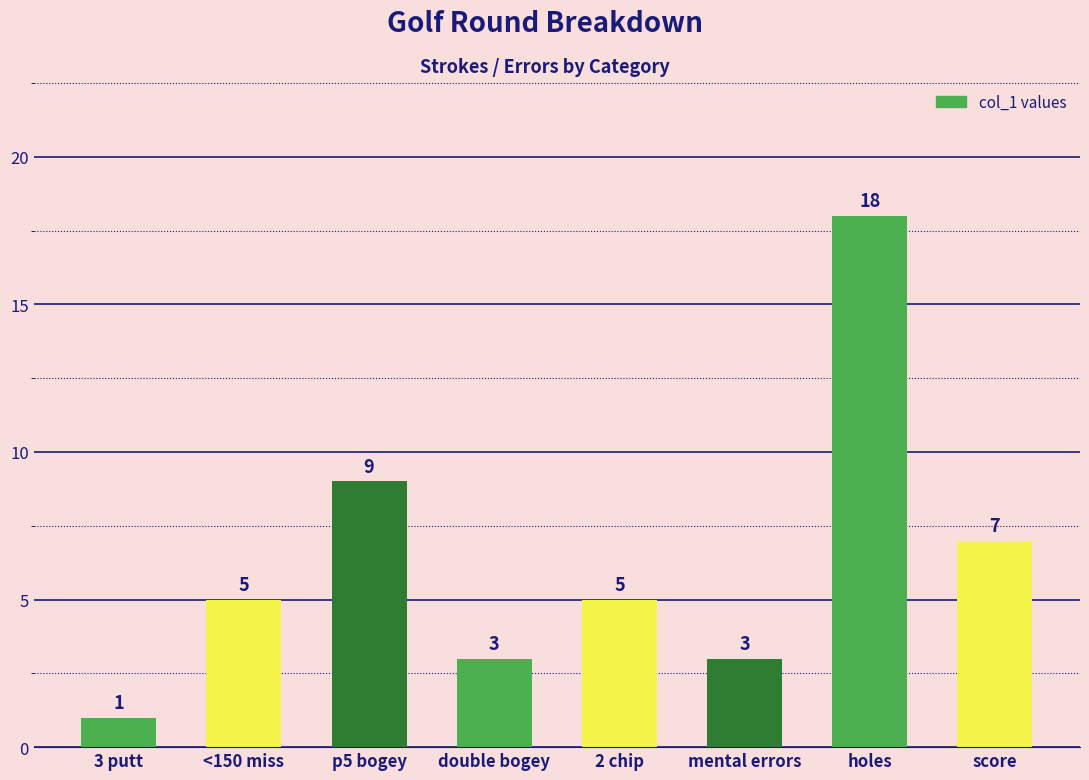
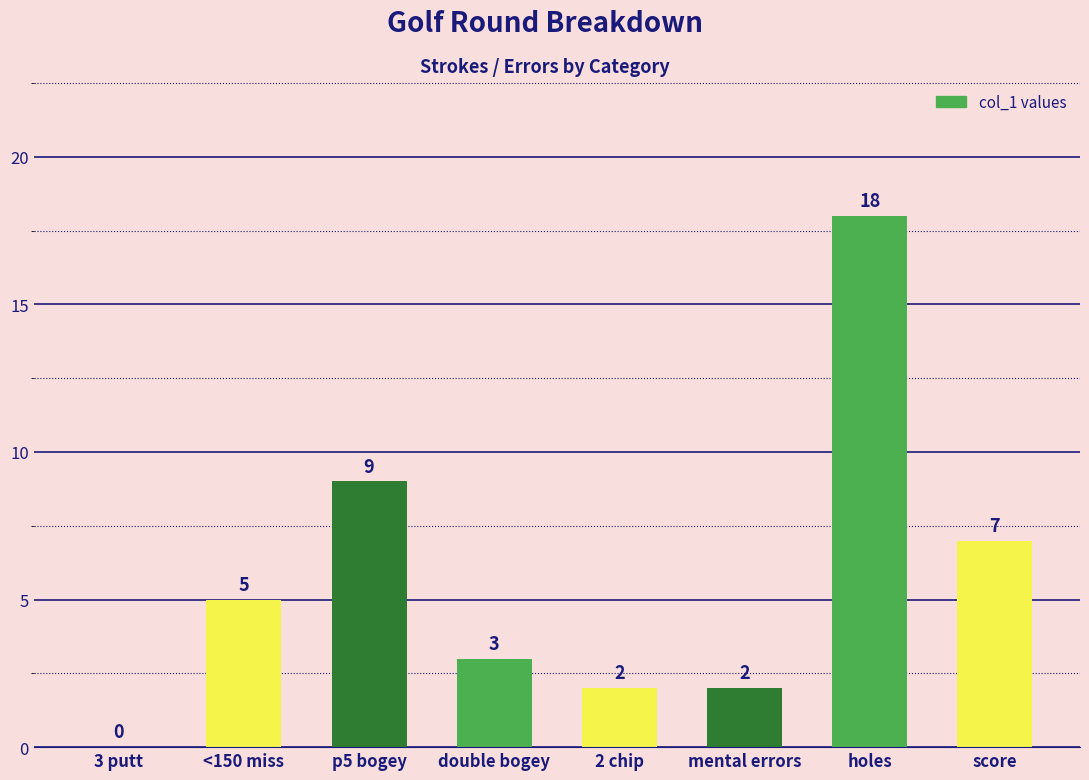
  {
-   "3 putt": 1,
+   "3 putt": 0,
    "<150 miss": 5,
    "p5 bogey": 9,
    "double bogey": 3,
-   "2 chip": 5,
-   "mental errors": 3,
+   "2 chip": 2,
+   "mental errors": 2,
    "holes": 18,
    "score": 7
  }
